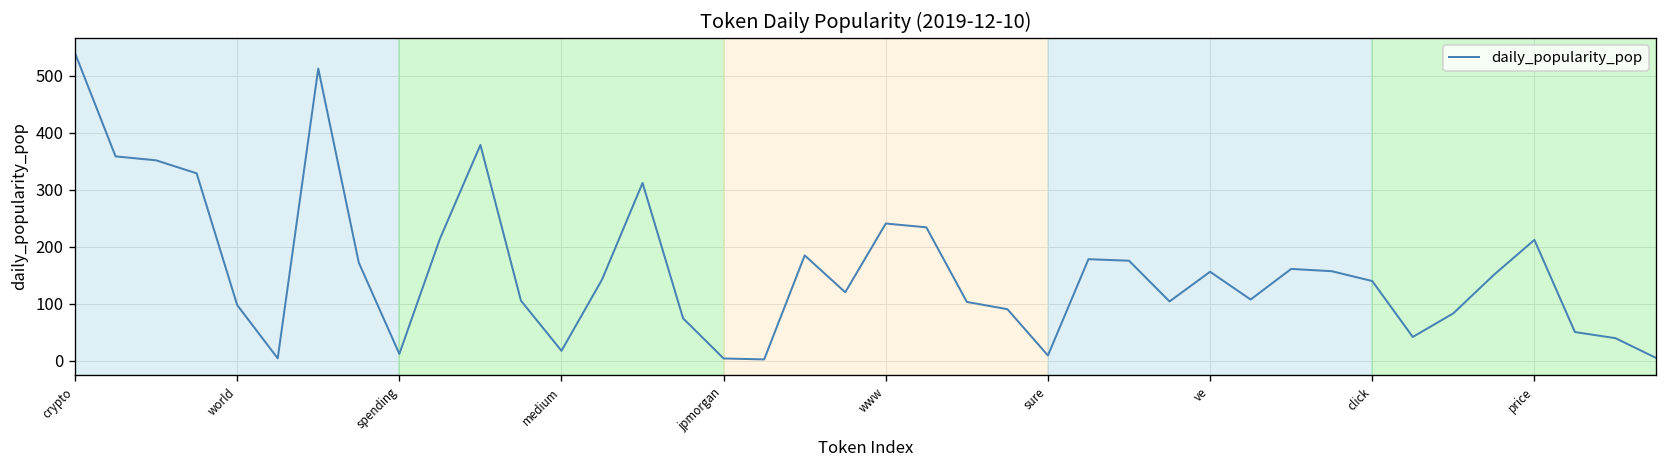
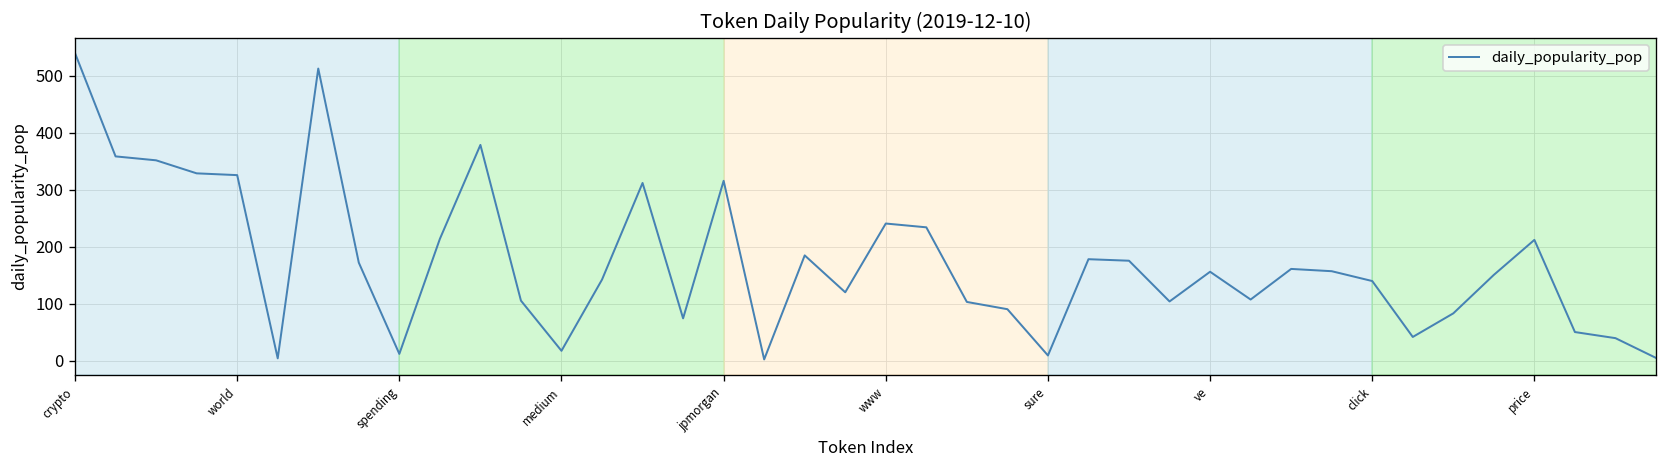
  {
    "crypto": 540,
-   "world": 100,
+   "world": 330,
    "spending": 10,
    "medium": 20,
-   "jpmorgan": 0,
+   "jpmorgan": 320,
    "www": 240,
    "sure": 10,
    "ve": 160,
    "click": 140,
    "price": 210
  }
